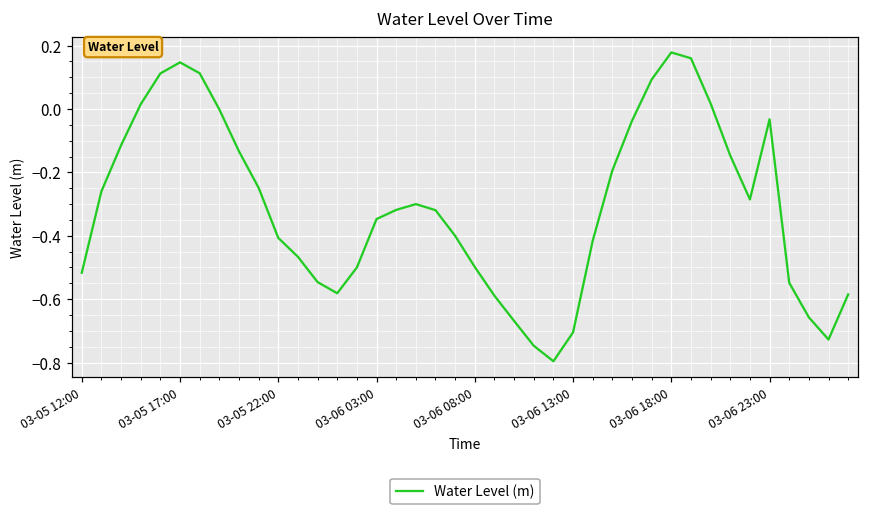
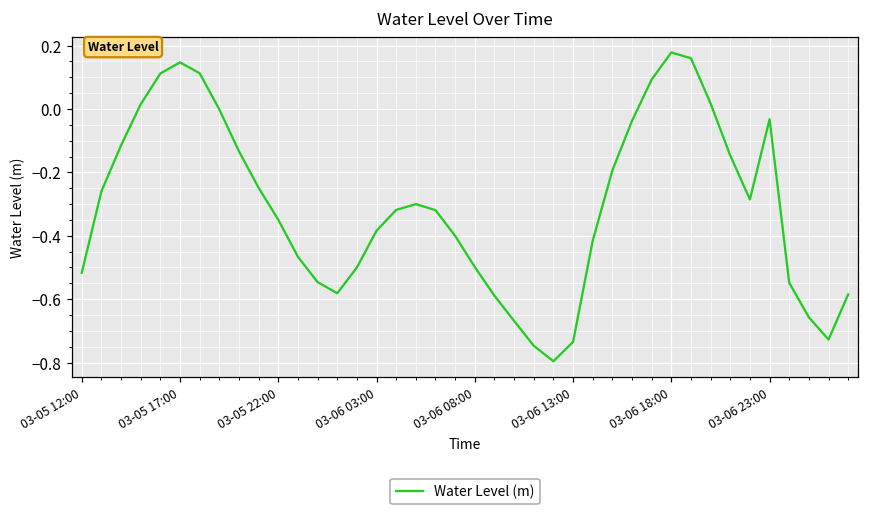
  {
    "03-05 12:00": -0.52,
    "03-05 17:00": 0.15,
-   "03-05 22:00": -0.41,
-   "03-06 03:00": -0.35,
+   "03-05 22:00": -0.35,
+   "03-06 03:00": -0.38,
    "03-06 08:00": -0.50,
-   "03-06 13:00": -0.70,
+   "03-06 13:00": -0.73,
    "03-06 18:00": 0.18,
    "03-06 23:00": -0.03
  }
